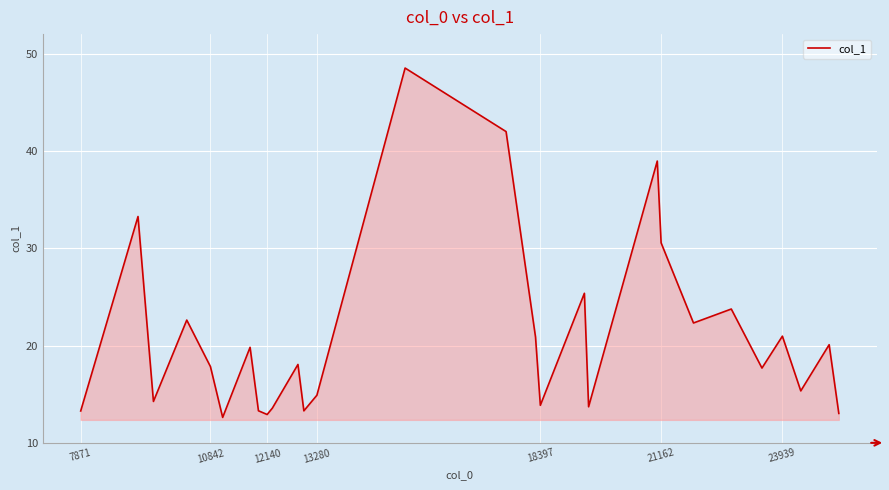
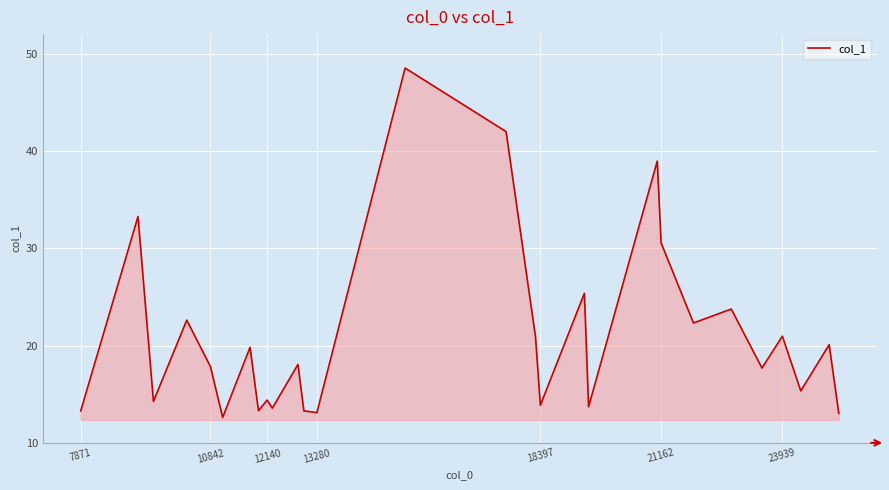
  {
    "7871": 13,
    "10842": 18,
-   "12140": 13,
-   "13280": 15,
+   "12140": 14,
+   "13280": 13,
    "18397": 14,
    "21162": 31,
    "23939": 21
  }
